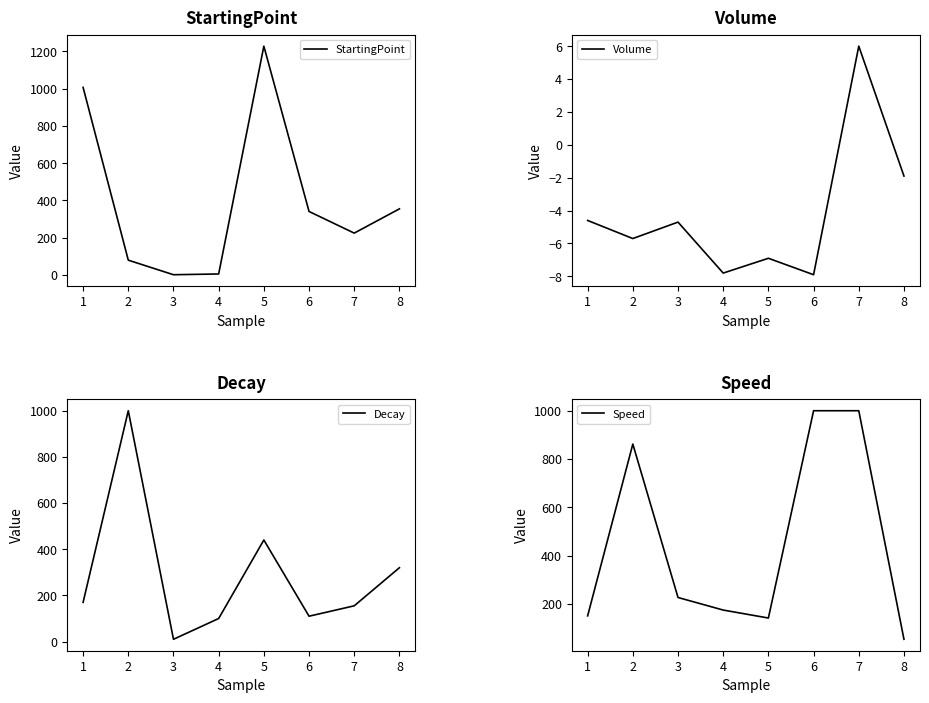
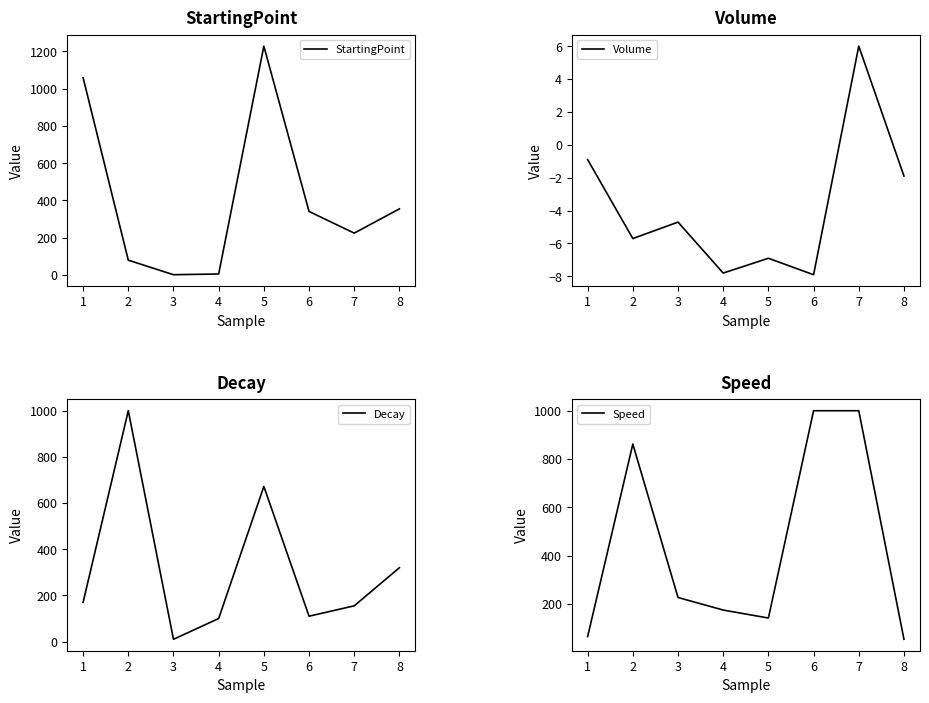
  {
    "StartingPoint": {
-     "1": 1010,
+     "1": 1060,
      "2": 80,
      "3": 0,
      "4": 10,
      "5": 1230,
      "6": 340,
      "7": 230,
      "8": 360
    },
    "Volume": {
-     "1": -4.6,
+     "1": -0.9,
      "2": -5.7,
      "3": -4.7,
      "4": -7.8,
      "5": -6.9,
      "6": -7.9,
      "7": 6.0,
      "8": -1.9
    },
    "Decay": {
      "1": 170,
      "2": 1000,
      "3": 10,
      "4": 100,
-     "5": 440,
+     "5": 670,
      "6": 110,
      "7": 160,
      "8": 320
    },
    "Speed": {
-     "1": 150,
+     "1": 70,
      "2": 860,
      "3": 230,
      "4": 180,
      "5": 140,
      "6": 1000,
      "7": 1000,
      "8": 50
    }
  }
